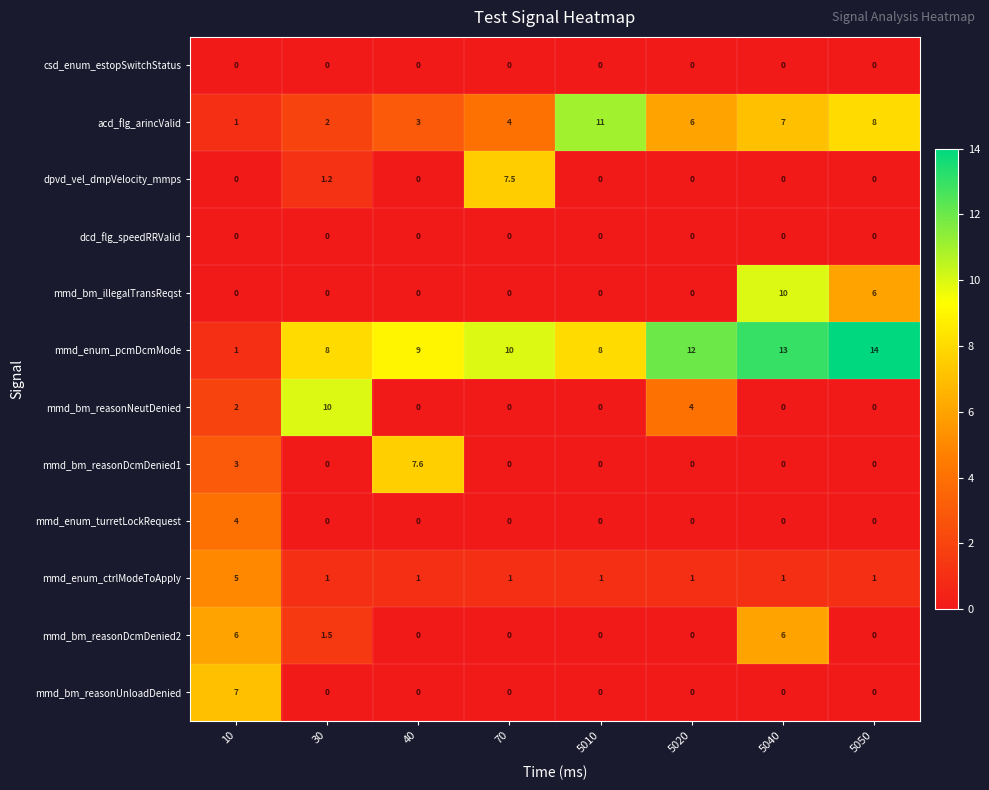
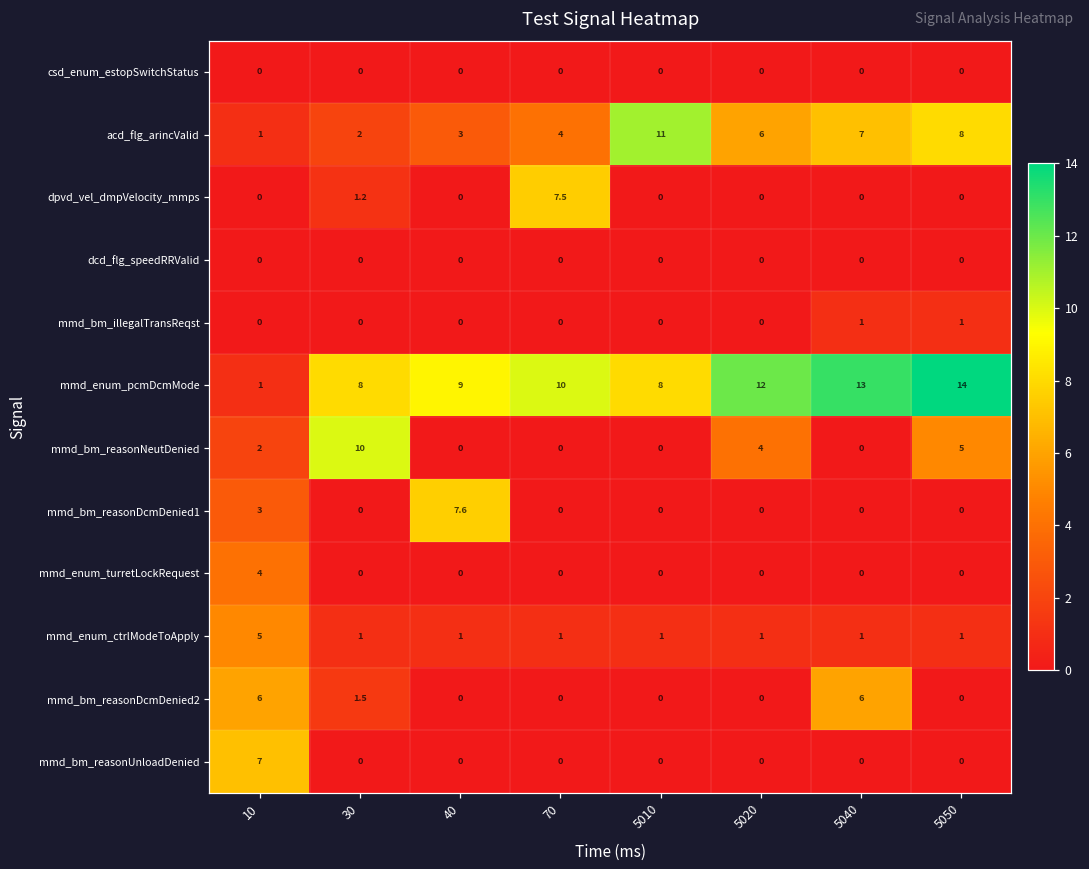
  {
    "csd_enum_estopSwitchStatus": {
      "10": 0,
      "30": 0,
      "40": 0,
      "70": 0,
      "5010": 0,
      "5020": 0,
      "5040": 0,
      "5050": 0
    },
    "acd_flg_arincValid": {
      "10": 1,
      "30": 2,
      "40": 3,
      "70": 4,
      "5010": 11,
      "5020": 6,
      "5040": 7,
      "5050": 8
    },
    "dpvd_vel_dmpVelocity_mmps": {
      "10": 0,
      "30": 1.2,
      "40": 0,
      "70": 7.5,
      "5010": 0,
      "5020": 0,
      "5040": 0,
      "5050": 0
    },
    "dcd_flg_speedRRValid": {
      "10": 0,
      "30": 0,
      "40": 0,
      "70": 0,
      "5010": 0,
      "5020": 0,
      "5040": 0,
      "5050": 0
    },
    "mmd_bm_illegalTransReqst": {
      "10": 0,
      "30": 0,
      "40": 0,
      "70": 0,
      "5010": 0,
      "5020": 0,
-     "5040": 10,
-     "5050": 6
+     "5040": 1,
+     "5050": 1
    },
    "mmd_enum_pcmDcmMode": {
      "10": 1,
      "30": 8,
      "40": 9,
      "70": 10,
      "5010": 8,
      "5020": 12,
      "5040": 13,
      "5050": 14
    },
    "mmd_bm_reasonNeutDenied": {
      "10": 2,
      "30": 10,
      "40": 0,
      "70": 0,
      "5010": 0,
      "5020": 4,
      "5040": 0,
-     "5050": 0
+     "5050": 5
    },
    "mmd_bm_reasonDcmDenied1": {
      "10": 3,
      "30": 0,
      "40": 7.6,
      "70": 0,
      "5010": 0,
      "5020": 0,
      "5040": 0,
      "5050": 0
    },
    "mmd_enum_turretLockRequest": {
      "10": 4,
      "30": 0,
      "40": 0,
      "70": 0,
      "5010": 0,
      "5020": 0,
      "5040": 0,
      "5050": 0
    },
    "mmd_enum_ctrlModeToApply": {
      "10": 5,
      "30": 1,
      "40": 1,
      "70": 1,
      "5010": 1,
      "5020": 1,
      "5040": 1,
      "5050": 1
    },
    "mmd_bm_reasonDcmDenied2": {
      "10": 6,
      "30": 1.5,
      "40": 0,
      "70": 0,
      "5010": 0,
      "5020": 0,
      "5040": 6,
      "5050": 0
    },
    "mmd_bm_reasonUnloadDenied": {
      "10": 7,
      "30": 0,
      "40": 0,
      "70": 0,
      "5010": 0,
      "5020": 0,
      "5040": 0,
      "5050": 0
    }
  }
